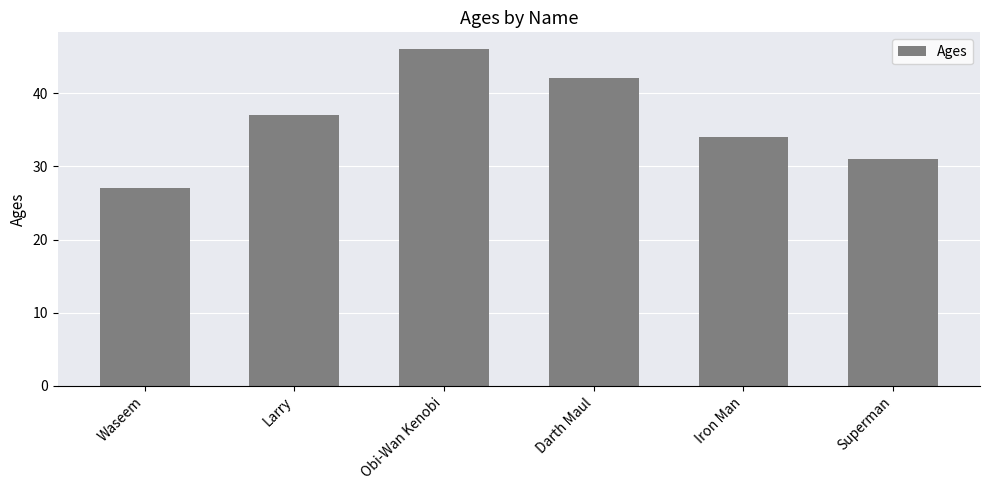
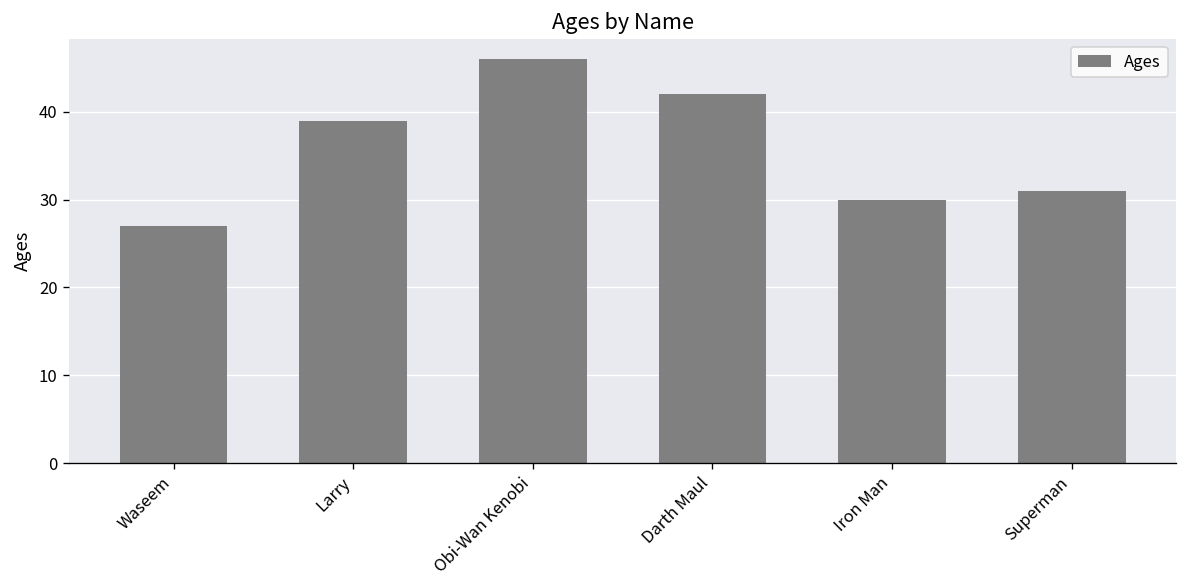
  {
    "Waseem": 27,
-   "Larry": 37,
+   "Larry": 39,
    "Obi-Wan Kenobi": 46,
    "Darth Maul": 42,
-   "Iron Man": 34,
+   "Iron Man": 30,
    "Superman": 31
  }
